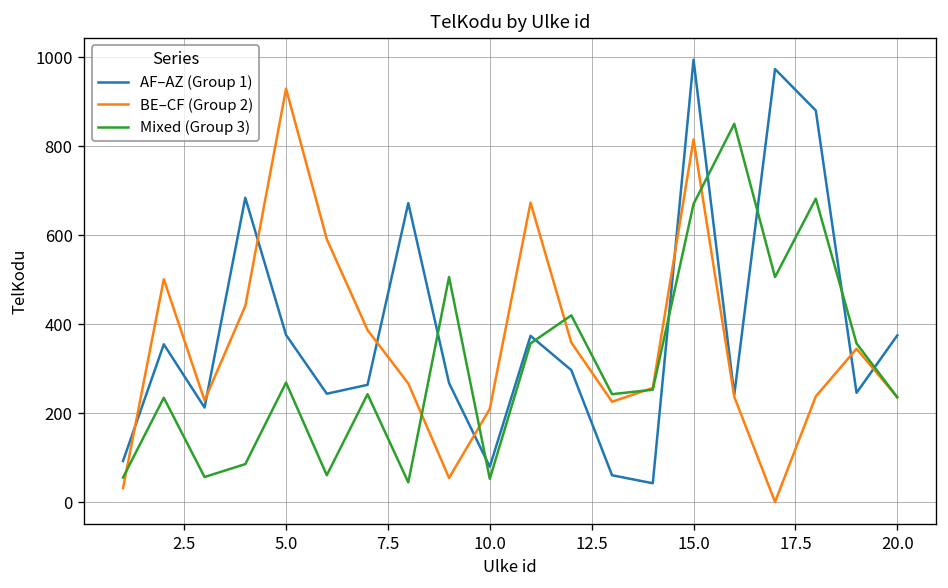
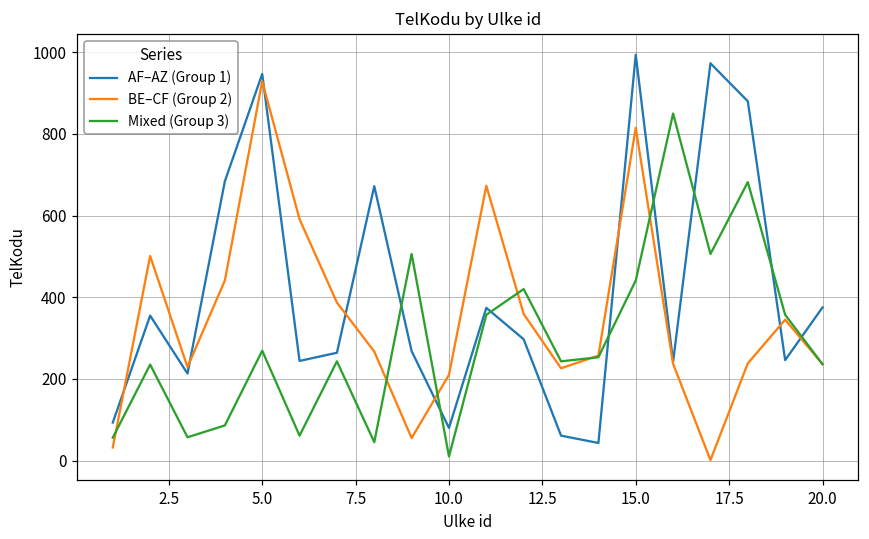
  {
    "AF–AZ (Group 1)": {
-     "5.0": 380,
+     "5.0": 950,
      "10.0": 80,
      "15.0": 990,
      "20.0": 380
    },
    "BE–CF (Group 2)": {
      "5.0": 930,
      "10.0": 210,
      "15.0": 820
    },
    "Mixed (Group 3)": {
      "5.0": 270,
-     "10.0": 50,
-     "15.0": 670
+     "10.0": 10,
+     "15.0": 440
    }
  }
